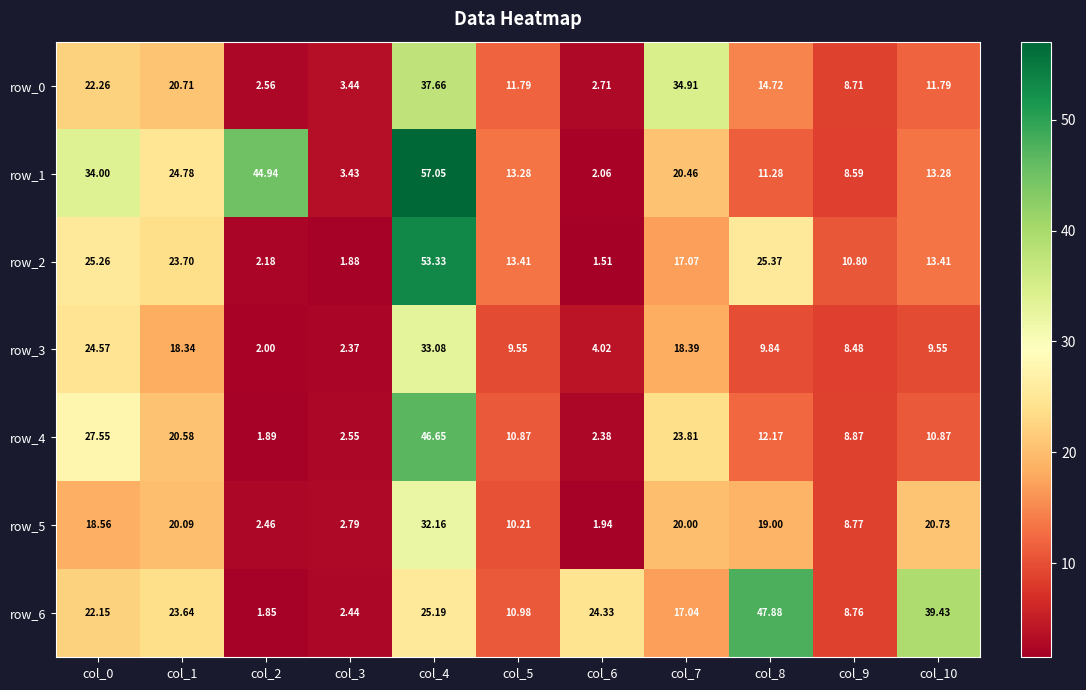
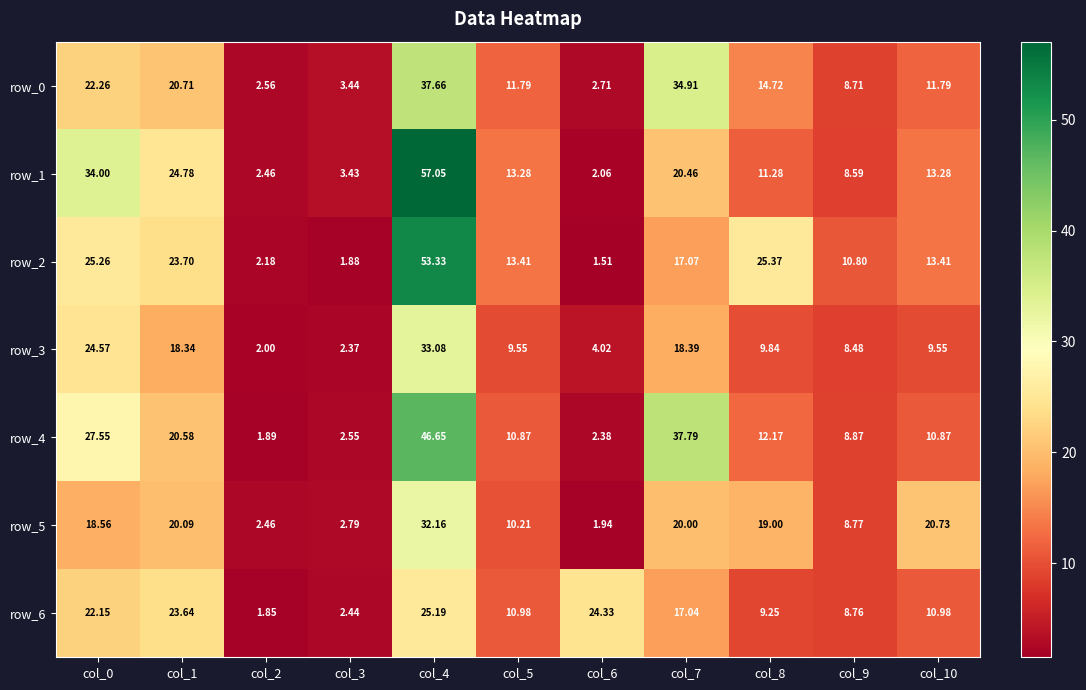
  {
    "row_0": {
      "col_0": 22.26,
      "col_1": 20.71,
      "col_2": 2.56,
      "col_3": 3.44,
      "col_4": 37.66,
      "col_5": 11.79,
      "col_6": 2.71,
      "col_7": 34.91,
      "col_8": 14.72,
      "col_9": 8.71,
      "col_10": 11.79
    },
    "row_1": {
      "col_0": 34.00,
      "col_1": 24.78,
-     "col_2": 44.94,
+     "col_2": 2.46,
      "col_3": 3.43,
      "col_4": 57.05,
      "col_5": 13.28,
      "col_6": 2.06,
      "col_7": 20.46,
      "col_8": 11.28,
      "col_9": 8.59,
      "col_10": 13.28
    },
    "row_2": {
      "col_0": 25.26,
      "col_1": 23.70,
      "col_2": 2.18,
      "col_3": 1.88,
      "col_4": 53.33,
      "col_5": 13.41,
      "col_6": 1.51,
      "col_7": 17.07,
      "col_8": 25.37,
      "col_9": 10.80,
      "col_10": 13.41
    },
    "row_3": {
      "col_0": 24.57,
      "col_1": 18.34,
      "col_2": 2.00,
      "col_3": 2.37,
      "col_4": 33.08,
      "col_5": 9.55,
      "col_6": 4.02,
      "col_7": 18.39,
      "col_8": 9.84,
      "col_9": 8.48,
      "col_10": 9.55
    },
    "row_4": {
      "col_0": 27.55,
      "col_1": 20.58,
      "col_2": 1.89,
      "col_3": 2.55,
      "col_4": 46.65,
      "col_5": 10.87,
      "col_6": 2.38,
-     "col_7": 23.81,
+     "col_7": 37.79,
      "col_8": 12.17,
      "col_9": 8.87,
      "col_10": 10.87
    },
    "row_5": {
      "col_0": 18.56,
      "col_1": 20.09,
      "col_2": 2.46,
      "col_3": 2.79,
      "col_4": 32.16,
      "col_5": 10.21,
      "col_6": 1.94,
      "col_7": 20.00,
      "col_8": 19.00,
      "col_9": 8.77,
      "col_10": 20.73
    },
    "row_6": {
      "col_0": 22.15,
      "col_1": 23.64,
      "col_2": 1.85,
      "col_3": 2.44,
      "col_4": 25.19,
      "col_5": 10.98,
      "col_6": 24.33,
      "col_7": 17.04,
-     "col_8": 47.88,
+     "col_8": 9.25,
      "col_9": 8.76,
-     "col_10": 39.43
+     "col_10": 10.98
    }
  }
